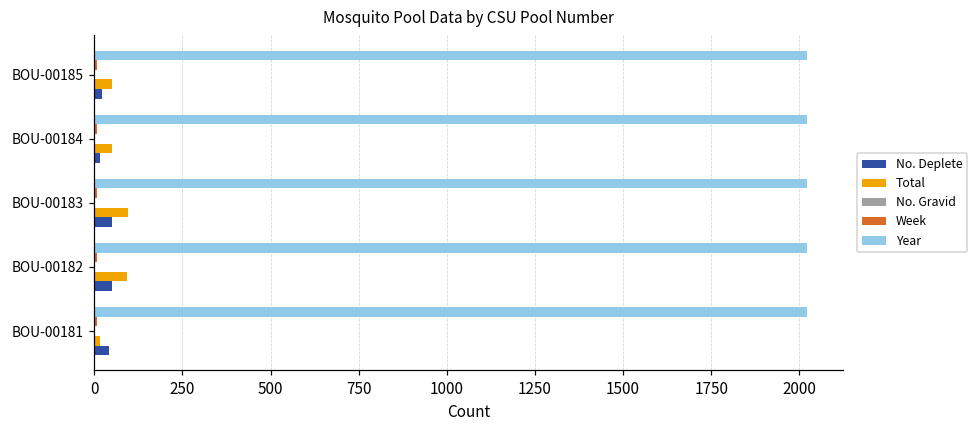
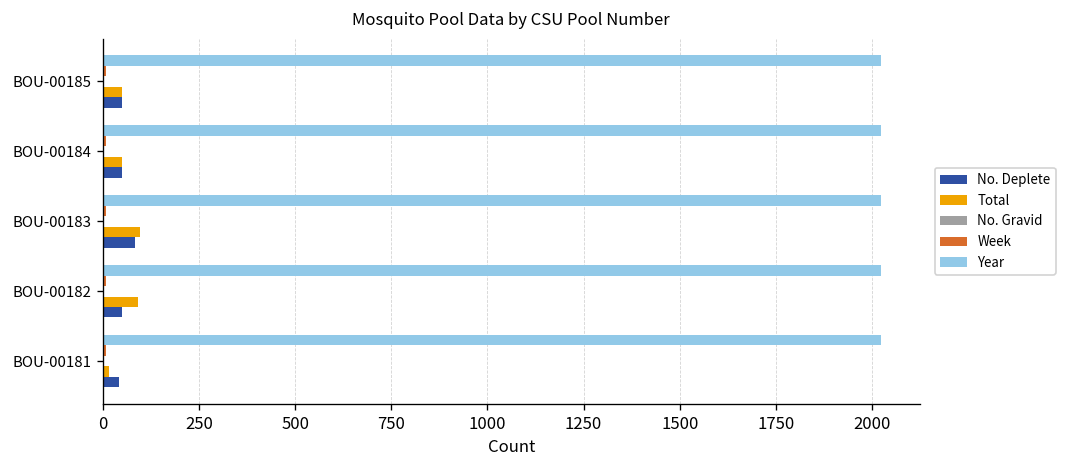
  {
    "No. Deplete": {
-     "BOU-00185": 20,
-     "BOU-00184": 20,
-     "BOU-00183": 50,
+     "BOU-00185": 50,
+     "BOU-00184": 50,
+     "BOU-00183": 80,
      "BOU-00182": 50,
      "BOU-00181": 40
    },
    "Total": {
      "BOU-00185": 50,
      "BOU-00184": 50,
      "BOU-00183": 100,
      "BOU-00182": 90,
      "BOU-00181": 20
    },
    "No. Gravid": {
      "BOU-00185": 0,
      "BOU-00184": 0,
      "BOU-00183": 0,
      "BOU-00182": 0,
      "BOU-00181": 0
    },
    "Week": {
      "BOU-00185": 10,
      "BOU-00184": 10,
      "BOU-00183": 10,
      "BOU-00182": 10,
      "BOU-00181": 10
    },
    "Year": {
      "BOU-00185": 2020,
      "BOU-00184": 2020,
      "BOU-00183": 2020,
      "BOU-00182": 2020,
      "BOU-00181": 2020
    }
  }
